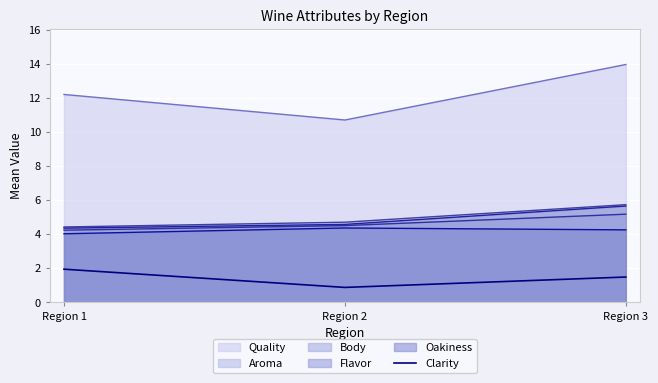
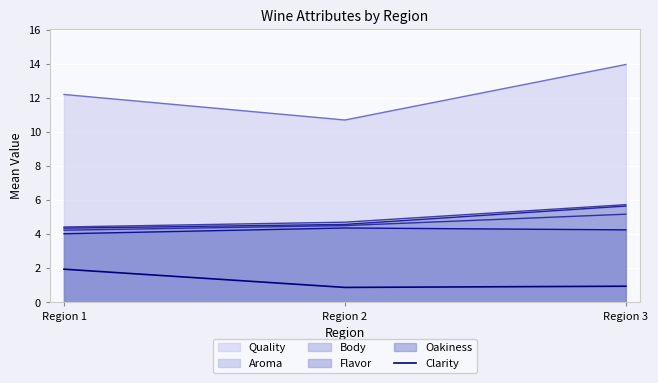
  {
    "Clarity": {
      "Region 1": 1.9,
      "Region 2": 0.9,
-     "Region 3": 1.5
+     "Region 3": 0.9
    }
  }
